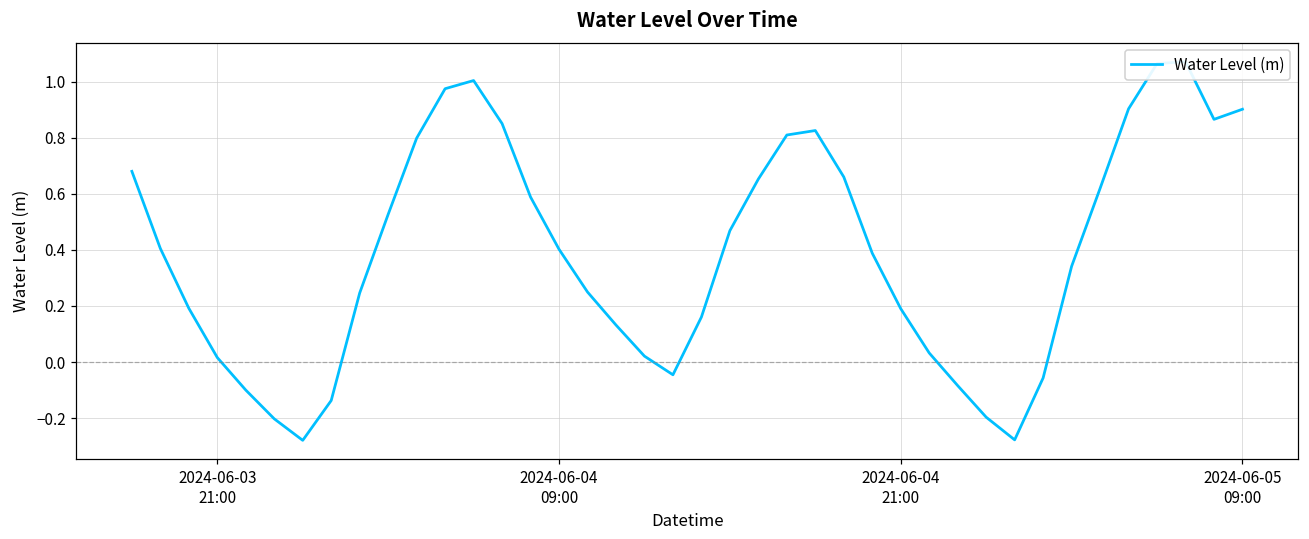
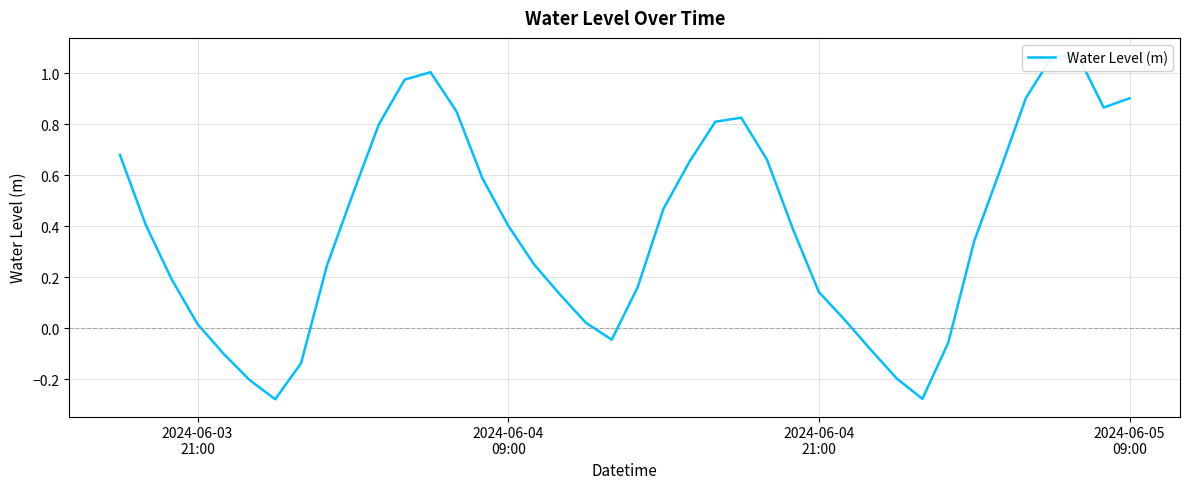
  {
    "2024-06-03 21:00": 0.02,
    "2024-06-04 09:00": 0.40,
-   "2024-06-04 21:00": 0.19,
+   "2024-06-04 21:00": 0.14,
    "2024-06-05 09:00": 0.90
  }
